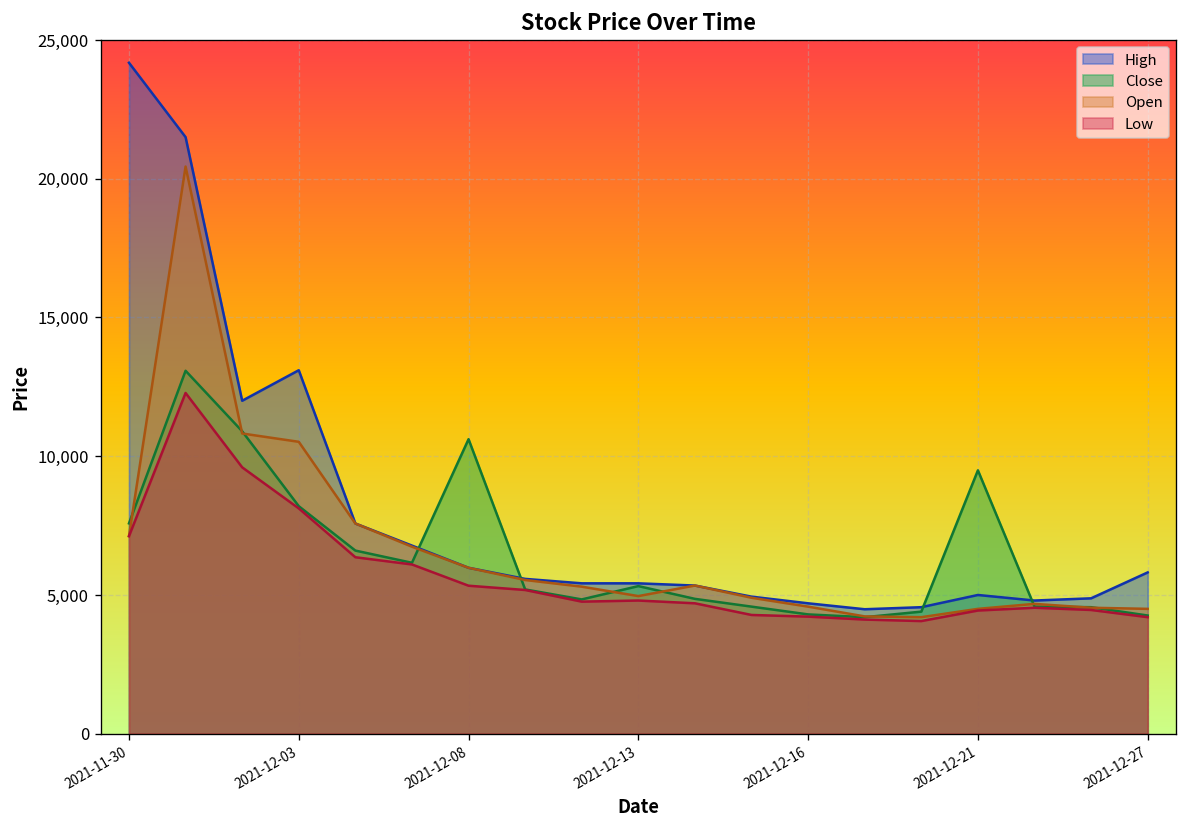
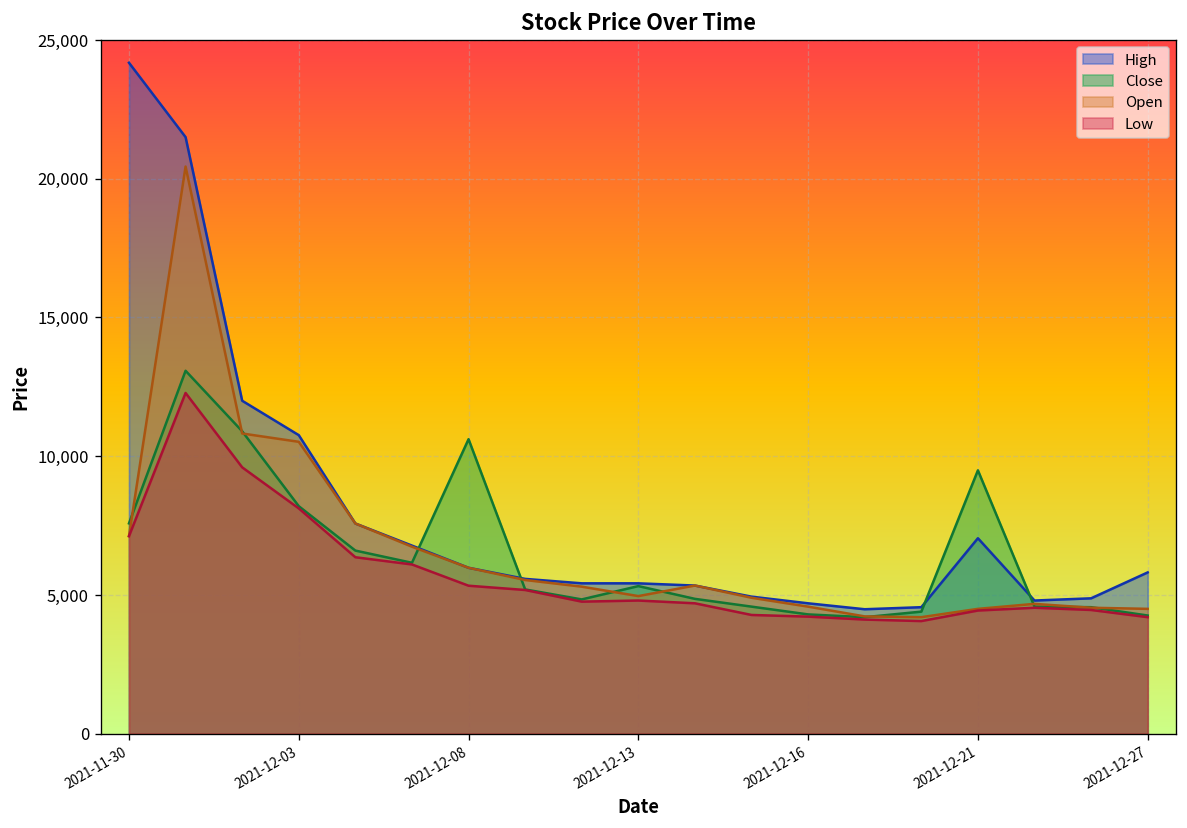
  {
    "High": {
      "2021-11-30": "24,200",
-     "2021-12-03": "13,100",
+     "2021-12-03": "10,800",
      "2021-12-16": "4,700",
-     "2021-12-21": "5,000",
+     "2021-12-21": "7,000",
      "2021-12-27": "5,800"
    },
    "Close": {
      "2021-11-30": "7,600",
      "2021-12-08": "10,600",
      "2021-12-21": "9,500"
    }
  }
